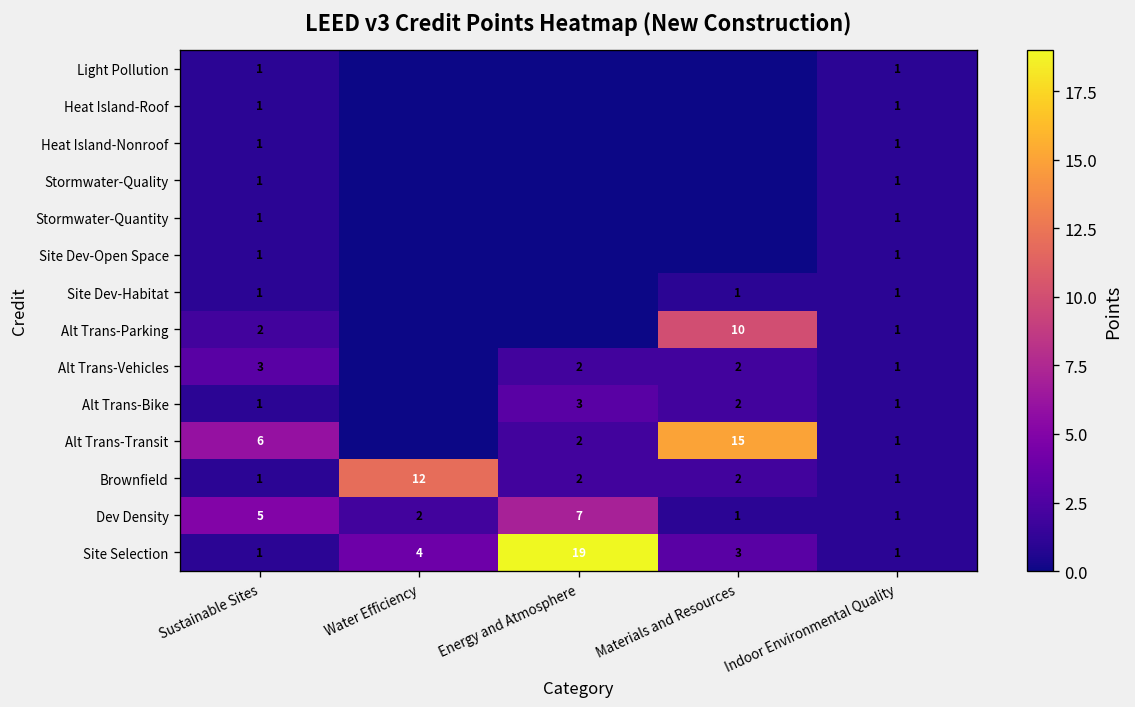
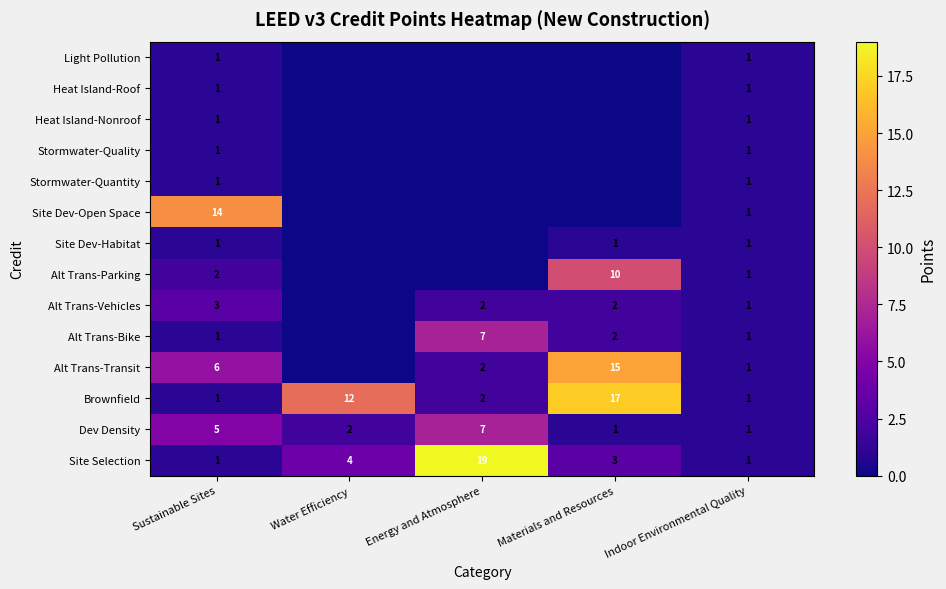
  {
    "Light Pollution": {
      "Sustainable Sites": 1,
      "Indoor Environmental Quality": 1
    },
    "Heat Island-Roof": {
      "Sustainable Sites": 1,
      "Indoor Environmental Quality": 1
    },
    "Heat Island-Nonroof": {
      "Sustainable Sites": 1,
      "Indoor Environmental Quality": 1
    },
    "Stormwater-Quality": {
      "Sustainable Sites": 1,
      "Indoor Environmental Quality": 1
    },
    "Stormwater-Quantity": {
      "Sustainable Sites": 1,
      "Indoor Environmental Quality": 1
    },
    "Site Dev-Open Space": {
-     "Sustainable Sites": 1,
+     "Sustainable Sites": 14,
      "Indoor Environmental Quality": 1
    },
    "Site Dev-Habitat": {
      "Sustainable Sites": 1,
      "Materials and Resources": 1,
      "Indoor Environmental Quality": 1
    },
    "Alt Trans-Parking": {
      "Sustainable Sites": 2,
      "Materials and Resources": 10,
      "Indoor Environmental Quality": 1
    },
    "Alt Trans-Vehicles": {
      "Sustainable Sites": 3,
      "Energy and Atmosphere": 2,
      "Materials and Resources": 2,
      "Indoor Environmental Quality": 1
    },
    "Alt Trans-Bike": {
      "Sustainable Sites": 1,
-     "Energy and Atmosphere": 3,
+     "Energy and Atmosphere": 7,
      "Materials and Resources": 2,
      "Indoor Environmental Quality": 1
    },
    "Alt Trans-Transit": {
      "Sustainable Sites": 6,
      "Energy and Atmosphere": 2,
      "Materials and Resources": 15,
      "Indoor Environmental Quality": 1
    },
    "Brownfield": {
      "Sustainable Sites": 1,
      "Water Efficiency": 12,
      "Energy and Atmosphere": 2,
-     "Materials and Resources": 2,
+     "Materials and Resources": 17,
      "Indoor Environmental Quality": 1
    },
    "Dev Density": {
      "Sustainable Sites": 5,
      "Water Efficiency": 2,
      "Energy and Atmosphere": 7,
      "Materials and Resources": 1,
      "Indoor Environmental Quality": 1
    },
    "Site Selection": {
      "Sustainable Sites": 1,
      "Water Efficiency": 4,
      "Energy and Atmosphere": 19,
      "Materials and Resources": 3,
      "Indoor Environmental Quality": 1
    }
  }
